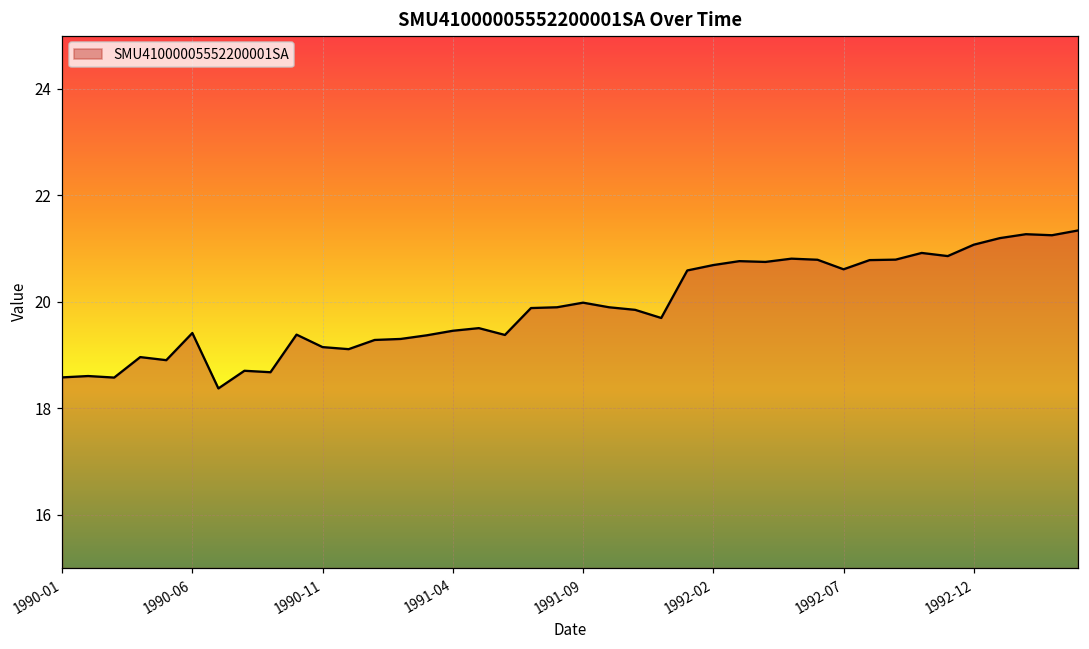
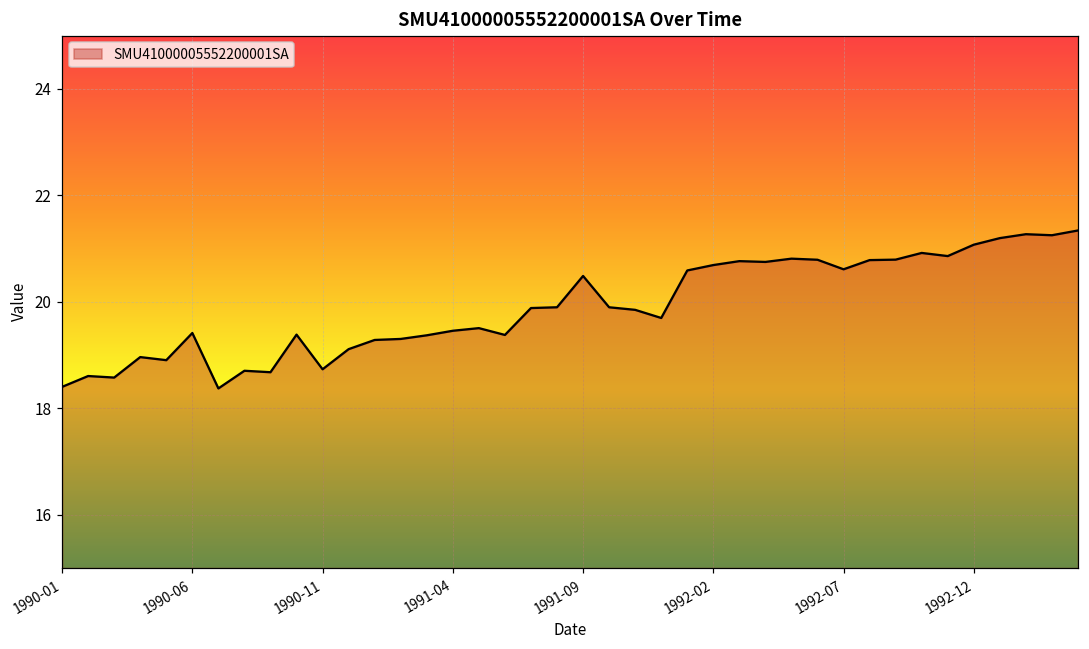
  {
-   "1990-01": 18.6,
+   "1990-01": 18.4,
    "1990-06": 19.4,
-   "1990-11": 19.1,
+   "1990-11": 18.7,
    "1991-04": 19.5,
-   "1991-09": 20.0,
+   "1991-09": 20.5,
    "1992-02": 20.7,
    "1992-07": 20.6,
    "1992-12": 21.1
  }
